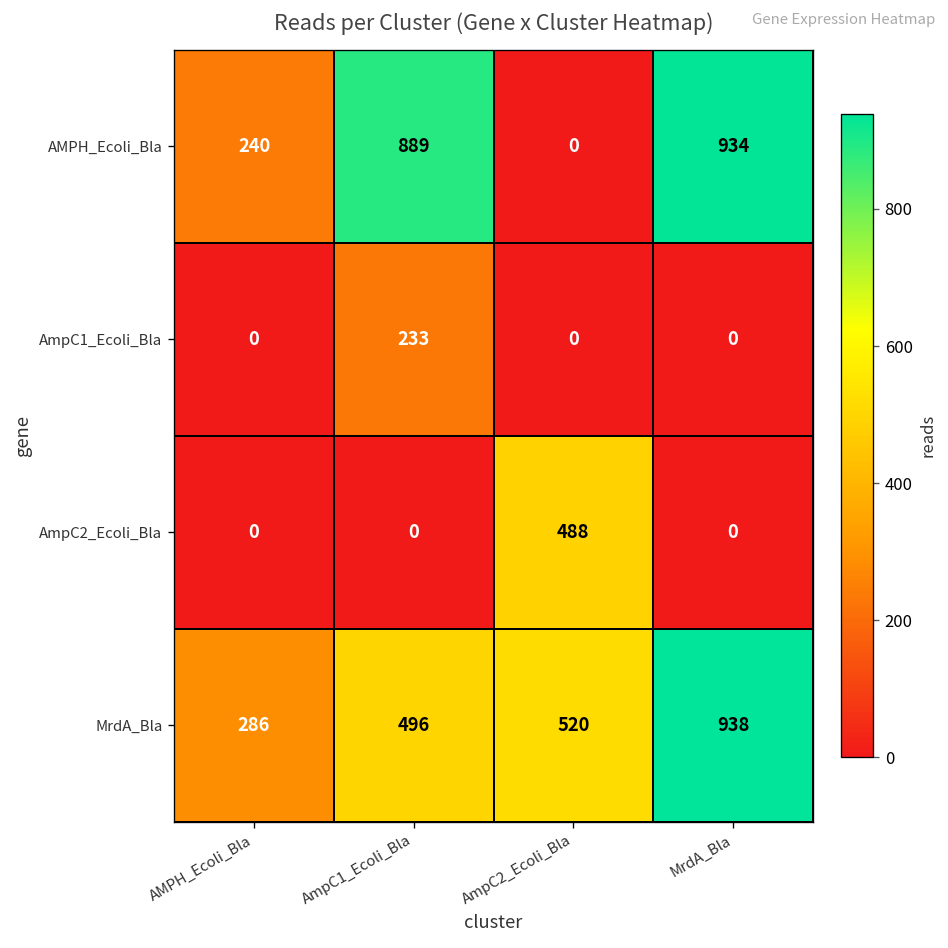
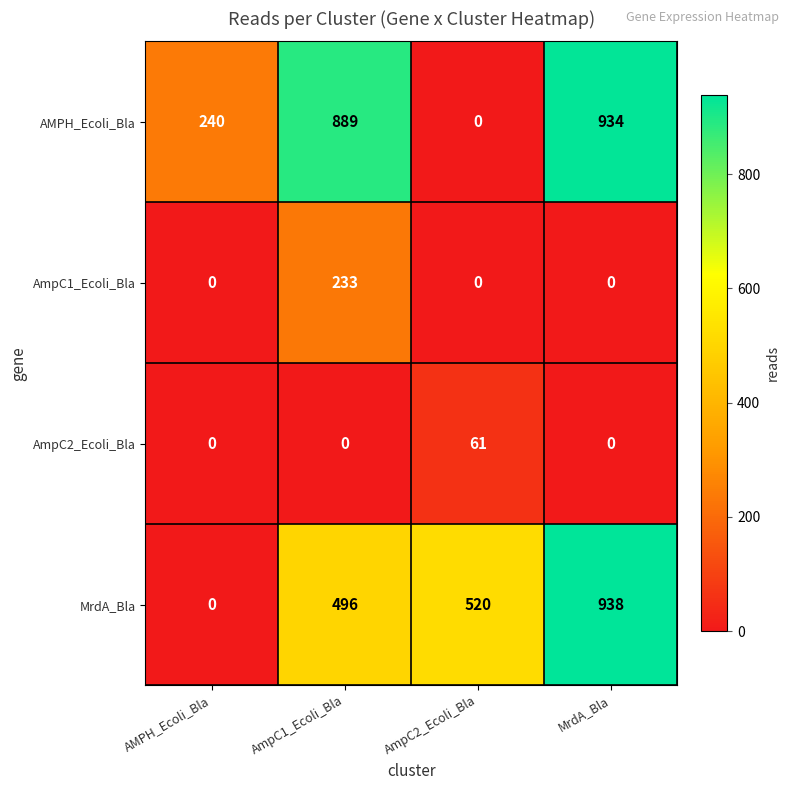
  {
    "AMPH_Ecoli_Bla": {
      "AMPH_Ecoli_Bla": 240,
      "AmpC1_Ecoli_Bla": 889,
      "AmpC2_Ecoli_Bla": 0,
      "MrdA_Bla": 934
    },
    "AmpC1_Ecoli_Bla": {
      "AMPH_Ecoli_Bla": 0,
      "AmpC1_Ecoli_Bla": 233,
      "AmpC2_Ecoli_Bla": 0,
      "MrdA_Bla": 0
    },
    "AmpC2_Ecoli_Bla": {
      "AMPH_Ecoli_Bla": 0,
      "AmpC1_Ecoli_Bla": 0,
-     "AmpC2_Ecoli_Bla": 488,
+     "AmpC2_Ecoli_Bla": 61,
      "MrdA_Bla": 0
    },
    "MrdA_Bla": {
-     "AMPH_Ecoli_Bla": 286,
+     "AMPH_Ecoli_Bla": 0,
      "AmpC1_Ecoli_Bla": 496,
      "AmpC2_Ecoli_Bla": 520,
      "MrdA_Bla": 938
    }
  }
